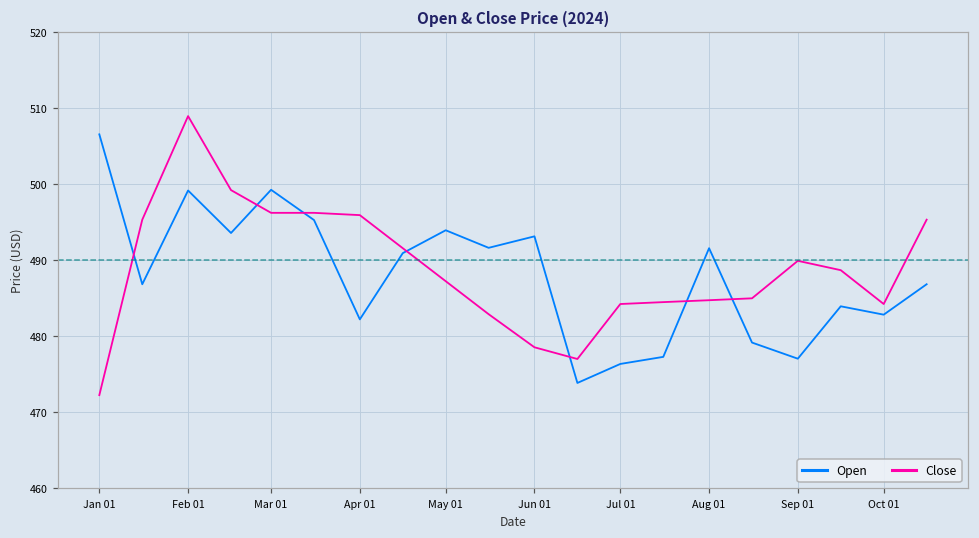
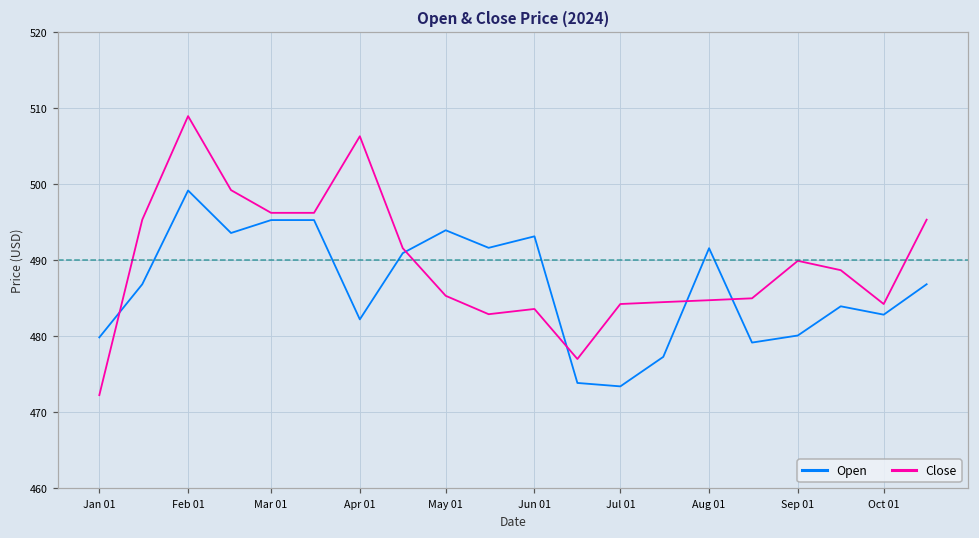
  {
    "Open": {
-     "Jan 01": 507,
+     "Jan 01": 480,
      "Feb 01": 499,
-     "Mar 01": 499,
+     "Mar 01": 495,
      "Apr 01": 482,
      "May 01": 494,
      "Jun 01": 493,
-     "Jul 01": 476,
+     "Jul 01": 473,
      "Aug 01": 492,
-     "Sep 01": 477,
+     "Sep 01": 480,
      "Oct 01": 483
    },
    "Close": {
      "Jan 01": 472,
      "Feb 01": 509,
      "Mar 01": 496,
-     "Apr 01": 496,
-     "May 01": 487,
-     "Jun 01": 479,
+     "Apr 01": 506,
+     "May 01": 485,
+     "Jun 01": 484,
      "Jul 01": 484,
      "Aug 01": 485,
      "Sep 01": 490,
      "Oct 01": 484
    }
  }
